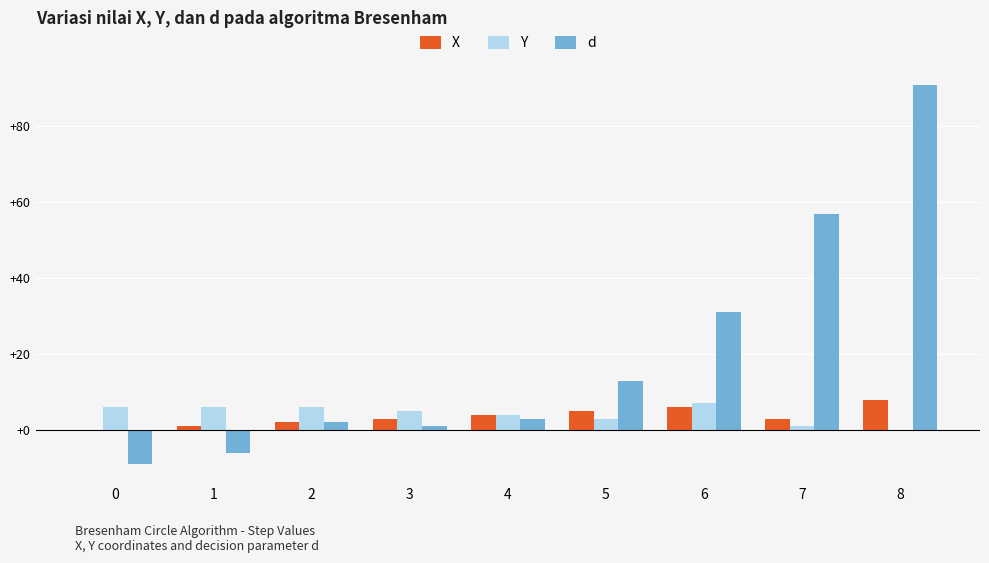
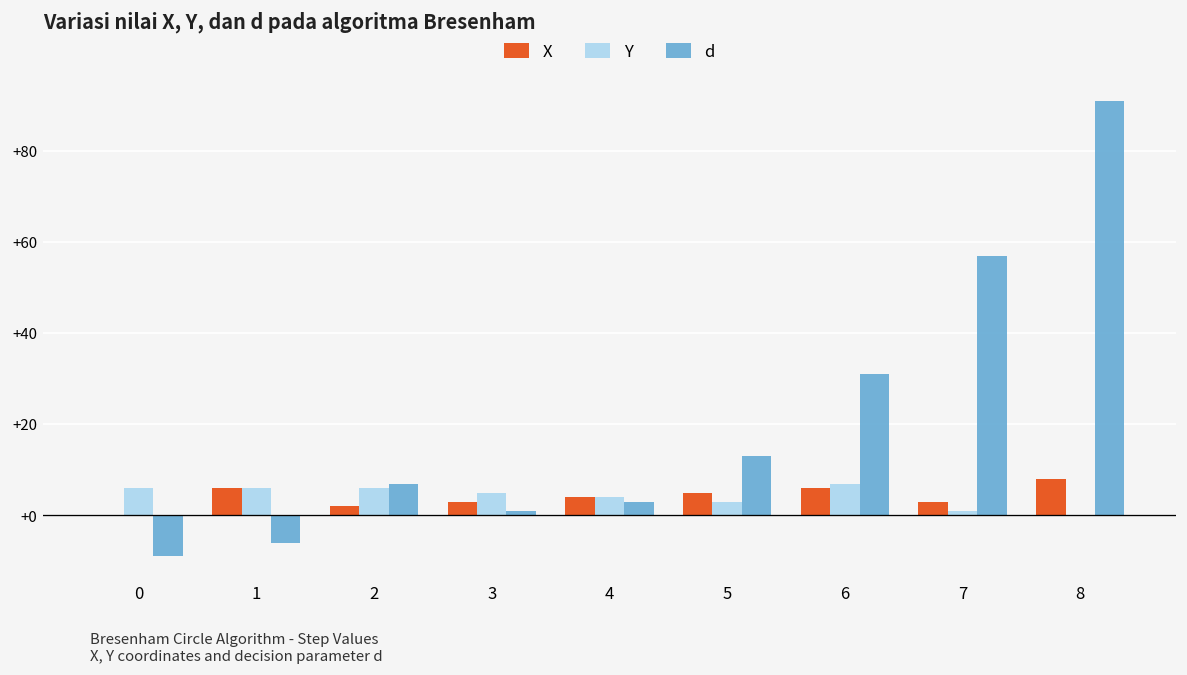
  {
    "X": {
      "0": "+0",
-     "1": "+1",
+     "1": "+6",
      "2": "+2",
      "3": "+3",
      "4": "+4",
      "5": "+5",
      "6": "+6",
      "7": "+3",
      "8": "+8"
    },
    "Y": {
      "0": "+6",
      "1": "+6",
      "2": "+6",
      "3": "+5",
      "4": "+4",
      "5": "+3",
      "6": "+7",
      "7": "+1",
      "8": "+0"
    },
    "d": {
      "0": "+-9",
      "1": "+-6",
-     "2": "+2",
+     "2": "+7",
      "3": "+1",
      "4": "+3",
      "5": "+13",
      "6": "+31",
      "7": "+57",
      "8": "+91"
    }
  }
